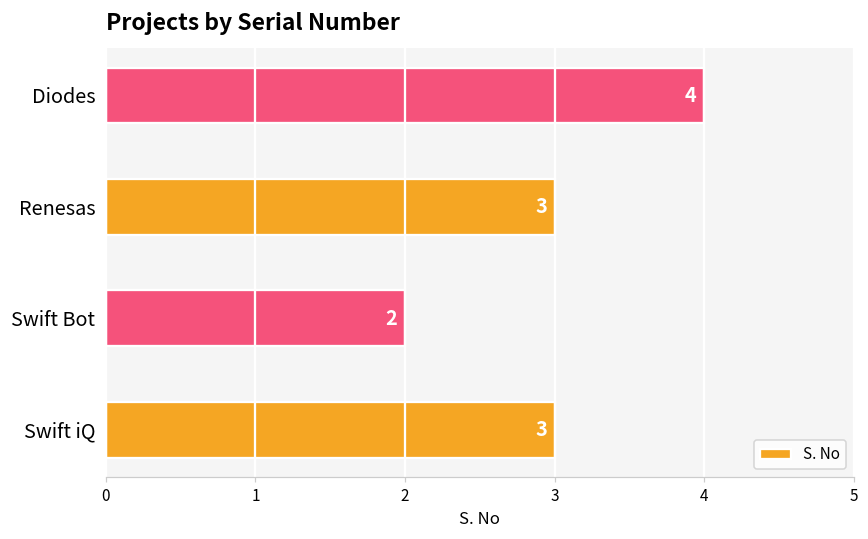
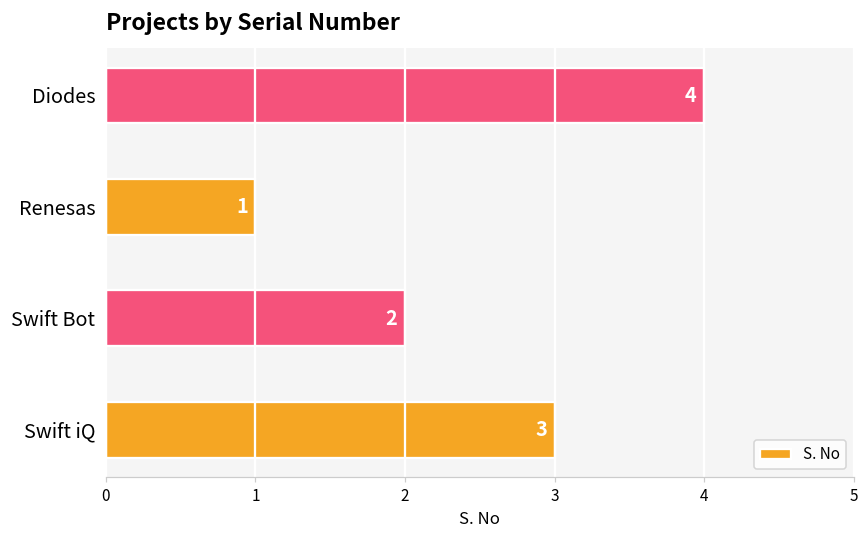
  {
    "Diodes": 4,
-   "Renesas": 3,
+   "Renesas": 1,
    "Swift Bot": 2,
    "Swift iQ": 3
  }
